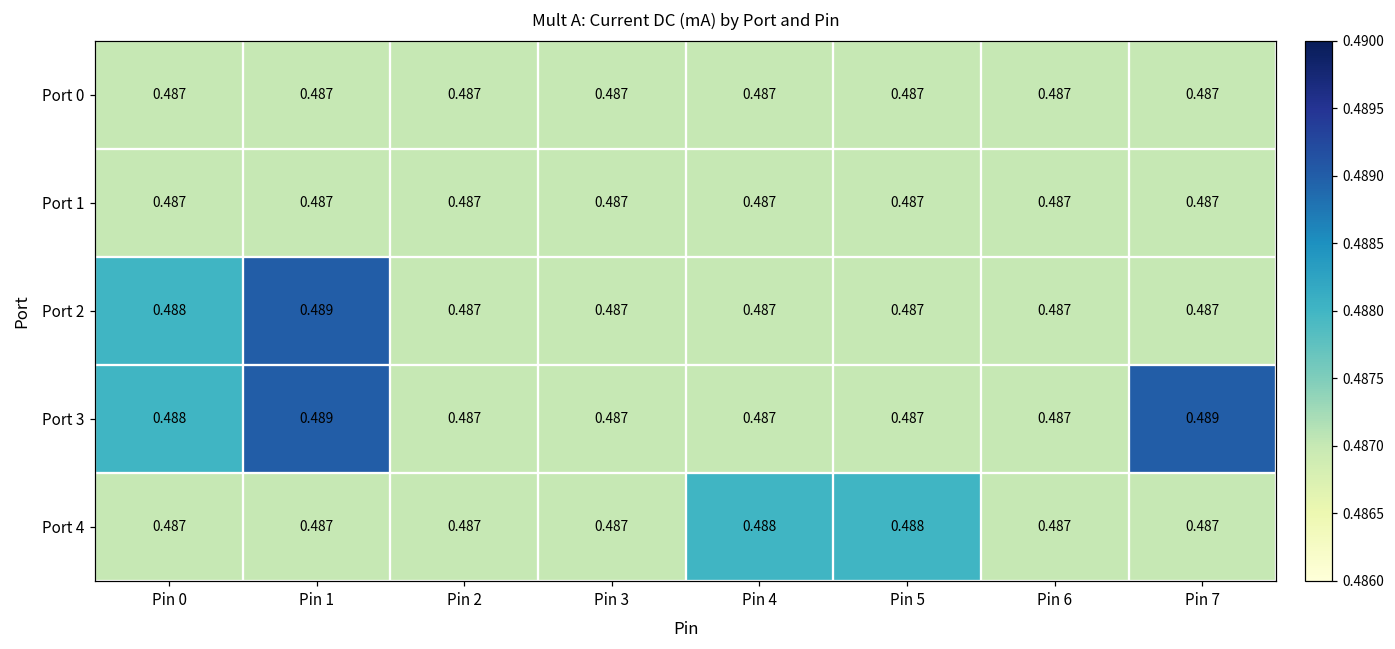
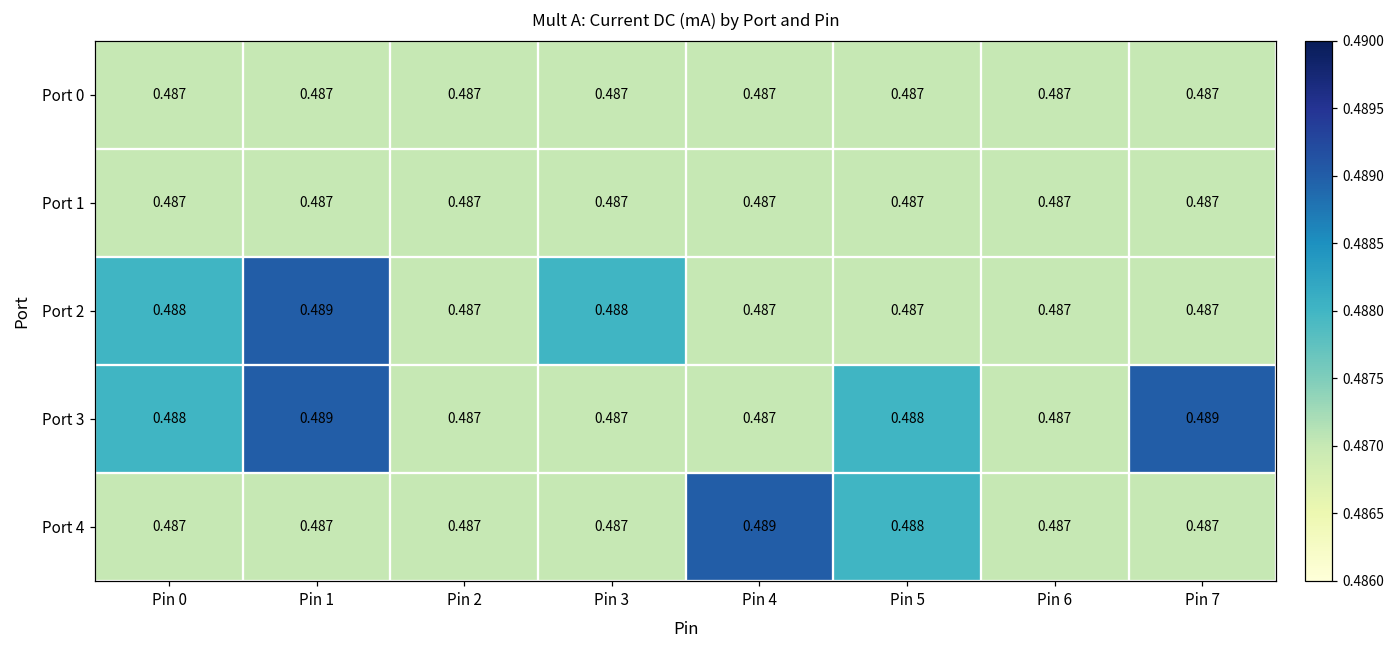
  {
    "Port 0": {
      "Pin 0": 0.487,
      "Pin 1": 0.487,
      "Pin 2": 0.487,
      "Pin 3": 0.487,
      "Pin 4": 0.487,
      "Pin 5": 0.487,
      "Pin 6": 0.487,
      "Pin 7": 0.487
    },
    "Port 1": {
      "Pin 0": 0.487,
      "Pin 1": 0.487,
      "Pin 2": 0.487,
      "Pin 3": 0.487,
      "Pin 4": 0.487,
      "Pin 5": 0.487,
      "Pin 6": 0.487,
      "Pin 7": 0.487
    },
    "Port 2": {
      "Pin 0": 0.488,
      "Pin 1": 0.489,
      "Pin 2": 0.487,
-     "Pin 3": 0.487,
+     "Pin 3": 0.488,
      "Pin 4": 0.487,
      "Pin 5": 0.487,
      "Pin 6": 0.487,
      "Pin 7": 0.487
    },
    "Port 3": {
      "Pin 0": 0.488,
      "Pin 1": 0.489,
      "Pin 2": 0.487,
      "Pin 3": 0.487,
      "Pin 4": 0.487,
-     "Pin 5": 0.487,
+     "Pin 5": 0.488,
      "Pin 6": 0.487,
      "Pin 7": 0.489
    },
    "Port 4": {
      "Pin 0": 0.487,
      "Pin 1": 0.487,
      "Pin 2": 0.487,
      "Pin 3": 0.487,
-     "Pin 4": 0.488,
+     "Pin 4": 0.489,
      "Pin 5": 0.488,
      "Pin 6": 0.487,
      "Pin 7": 0.487
    }
  }
